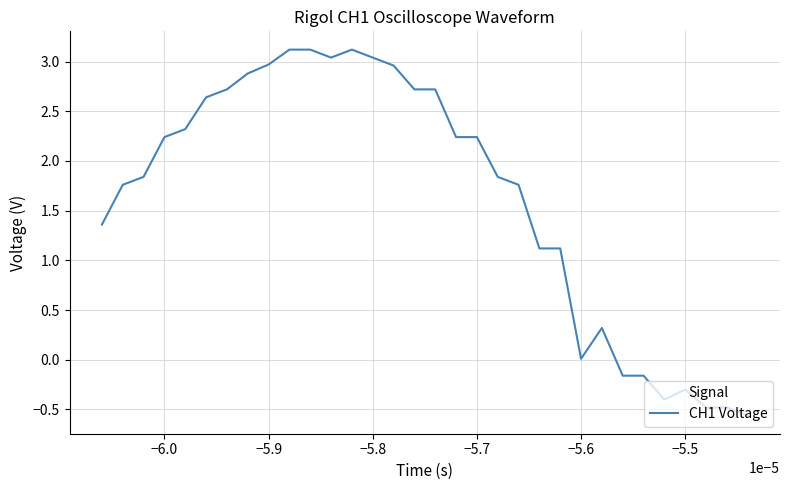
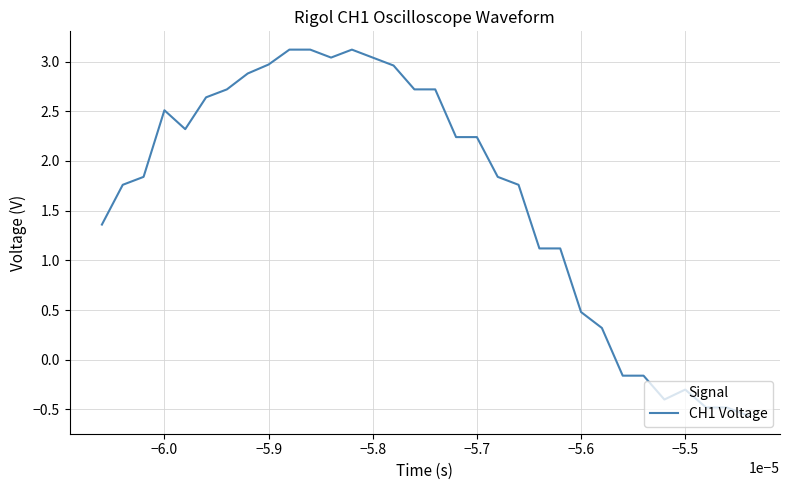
  {
-   "−6.0": 2.2,
+   "−6.0": 2.5,
    "−5.9": 3.0,
    "−5.8": 3.0,
    "−5.7": 2.2,
-   "−5.6": 0.0
+   "−5.6": 0.5
  }
